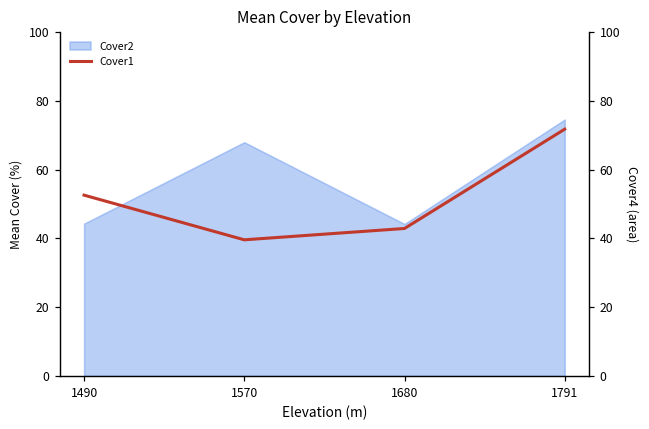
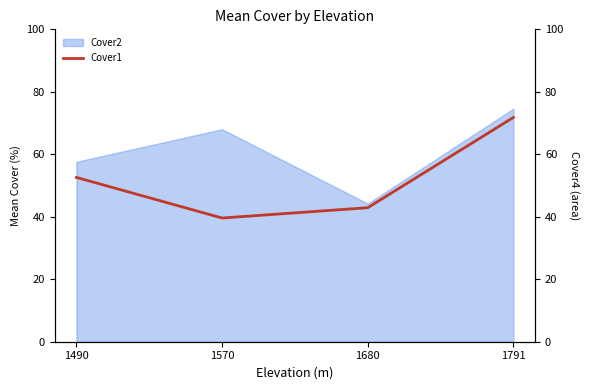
  {
    "Cover2": {
-     "1490": 44,
+     "1490": 58,
      "1570": 68,
      "1680": 44,
      "1791": 75
    },
    "Cover1": {
      "1490": 53,
      "1570": 40,
      "1680": 43,
      "1791": 72
    }
  }
